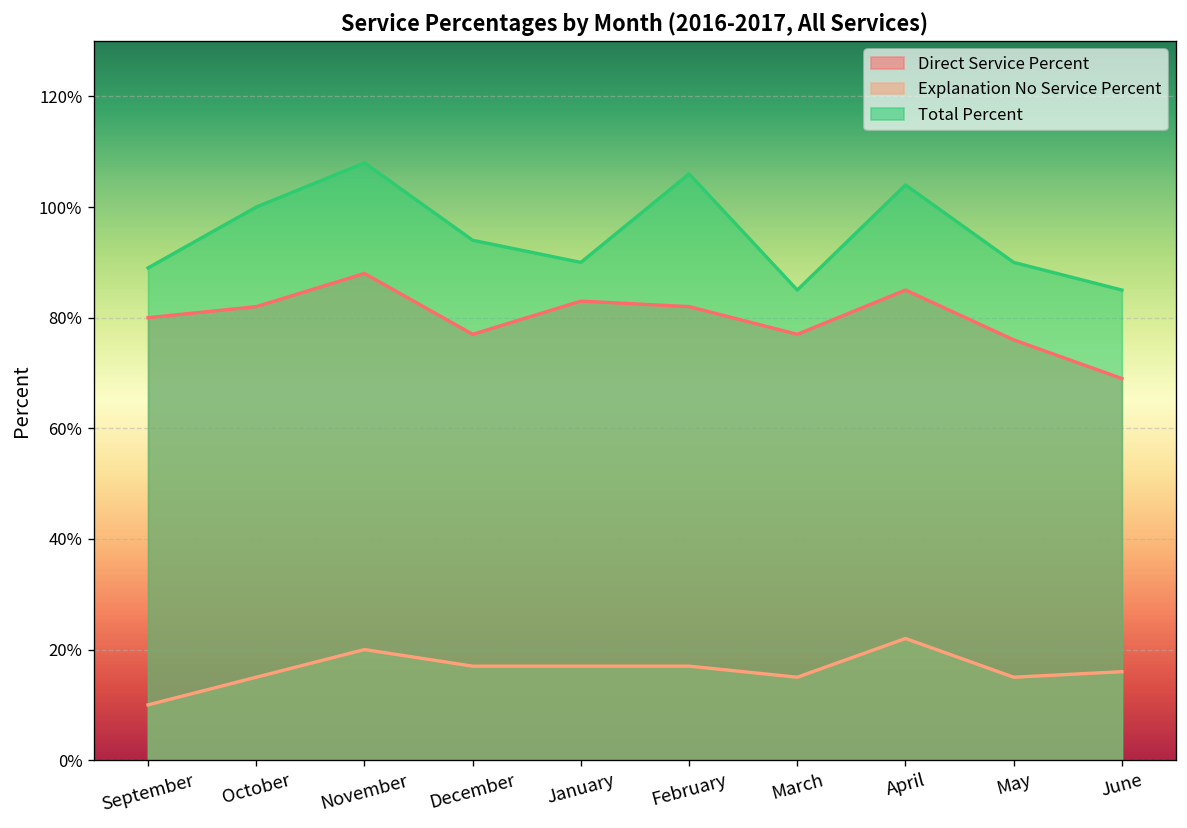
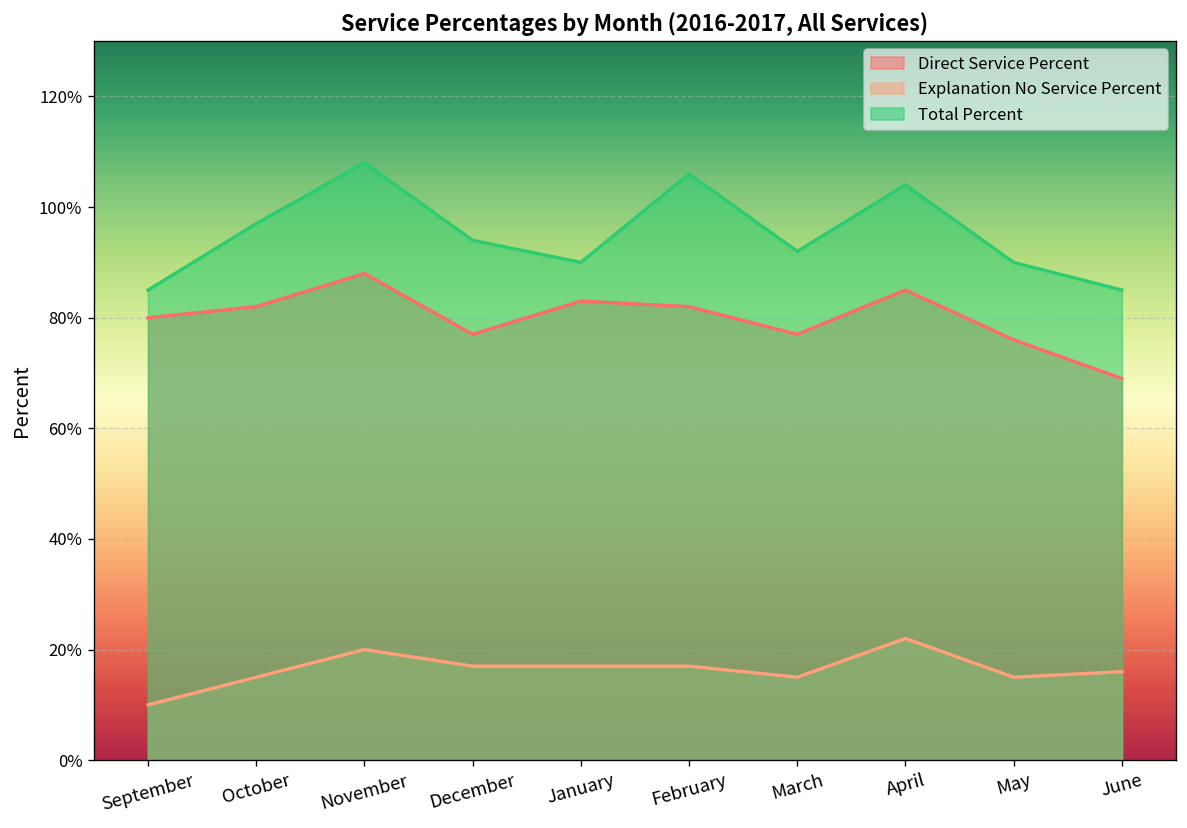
  {
    "Total Percent": {
-     "September": "89%",
-     "October": "100%",
+     "September": "85%",
+     "October": "97%",
      "November": "108%",
      "December": "94%",
      "January": "90%",
      "February": "106%",
-     "March": "85%",
+     "March": "92%",
      "April": "104%",
      "May": "90%",
      "June": "85%"
    }
  }
